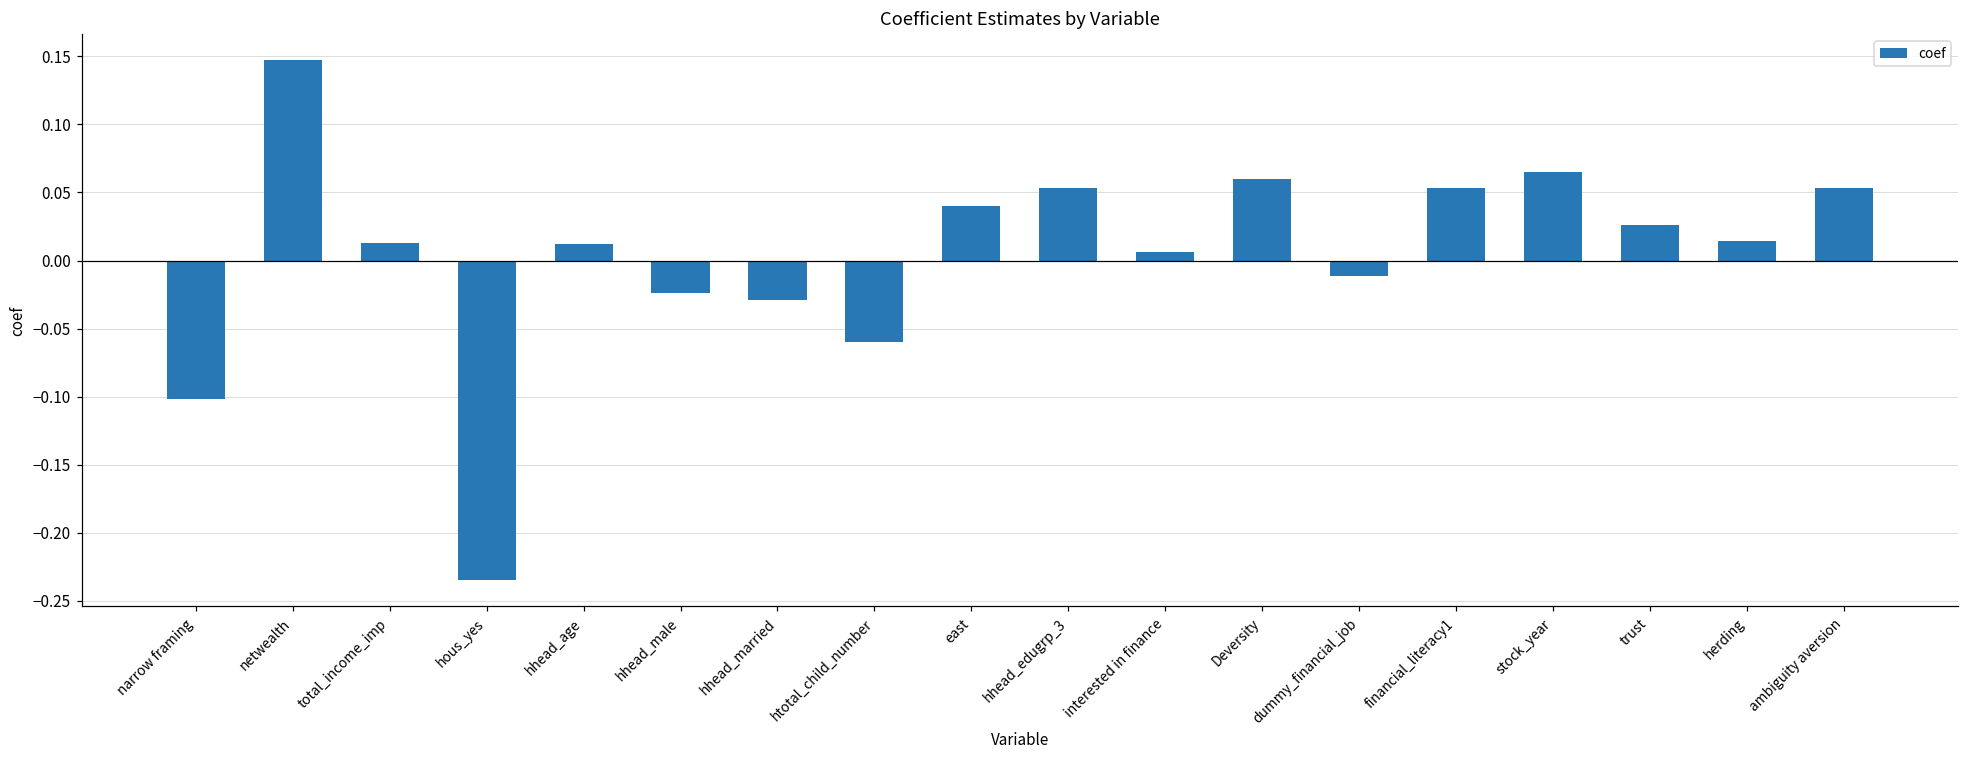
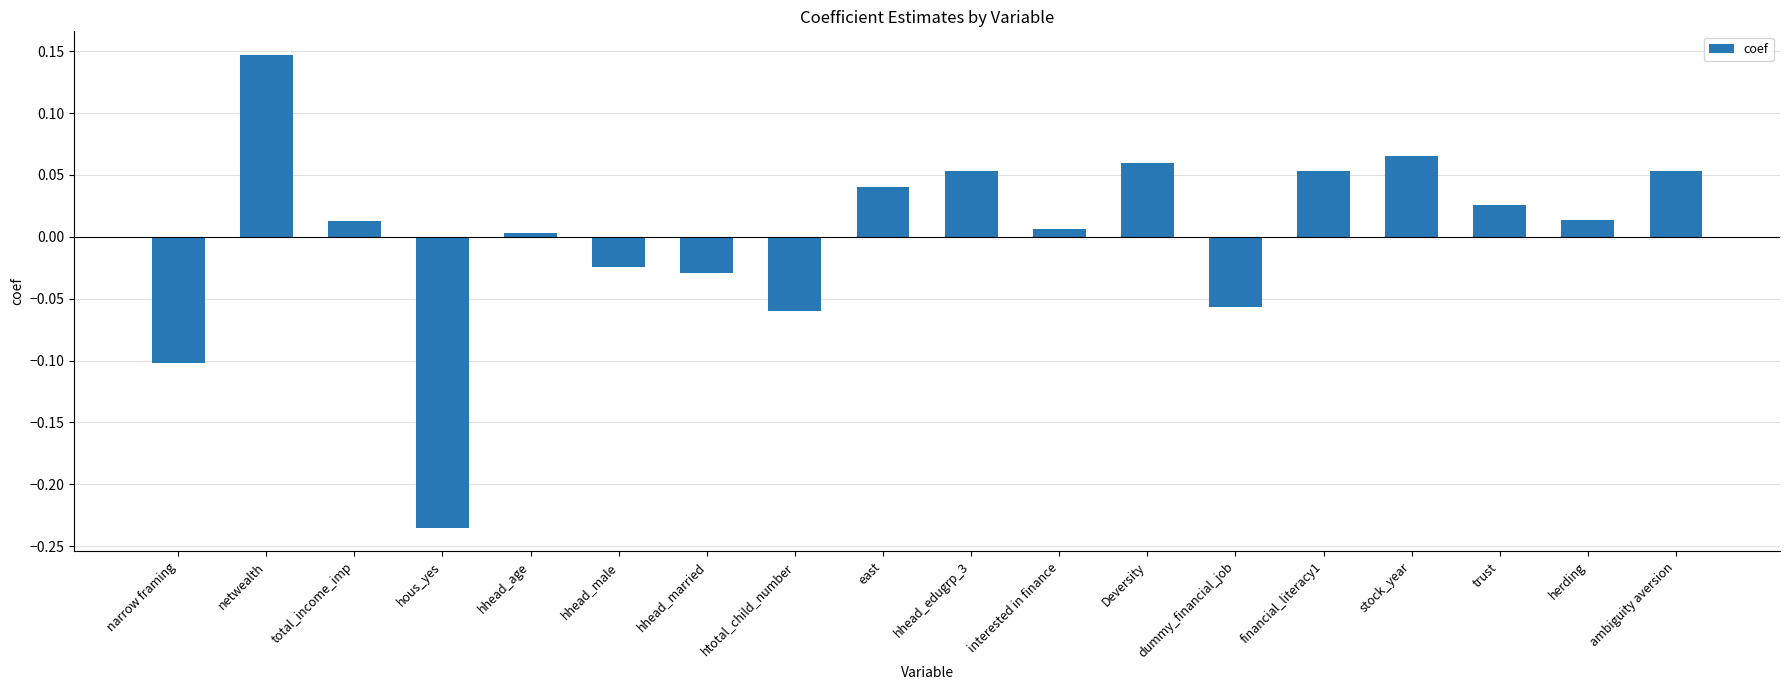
  {
    "narrow framing": -0.102,
    "netwealth": 0.147,
    "total_income_imp": 0.013,
    "hous_yes": -0.235,
-   "hhead_age": 0.012,
+   "hhead_age": 0.003,
    "hhead_male": -0.024,
    "hhead_married": -0.029,
    "htotal_child_number": -0.060,
    "east": 0.040,
    "hhead_edugrp_3": 0.053,
    "interested in finance": 0.006,
    "Deversity": 0.060,
-   "dummy_financial_job": -0.011,
+   "dummy_financial_job": -0.057,
    "financial_literacy1": 0.053,
    "stock_year": 0.065,
    "trust": 0.026,
    "herding": 0.014,
    "ambiguity aversion": 0.053
  }
